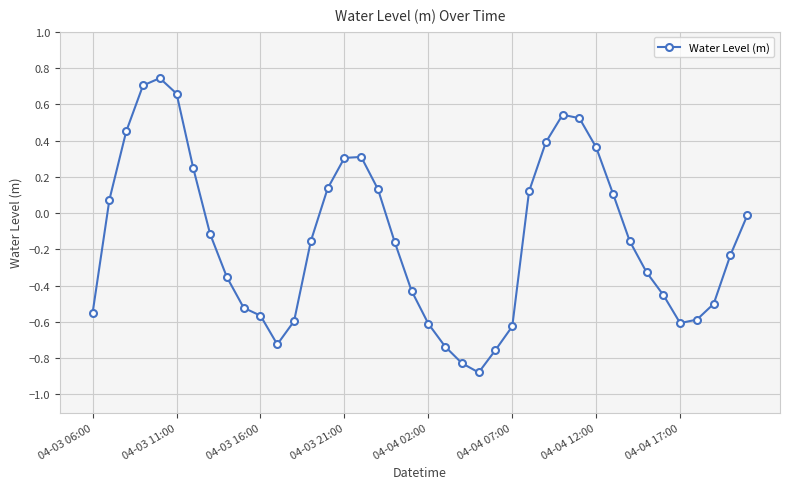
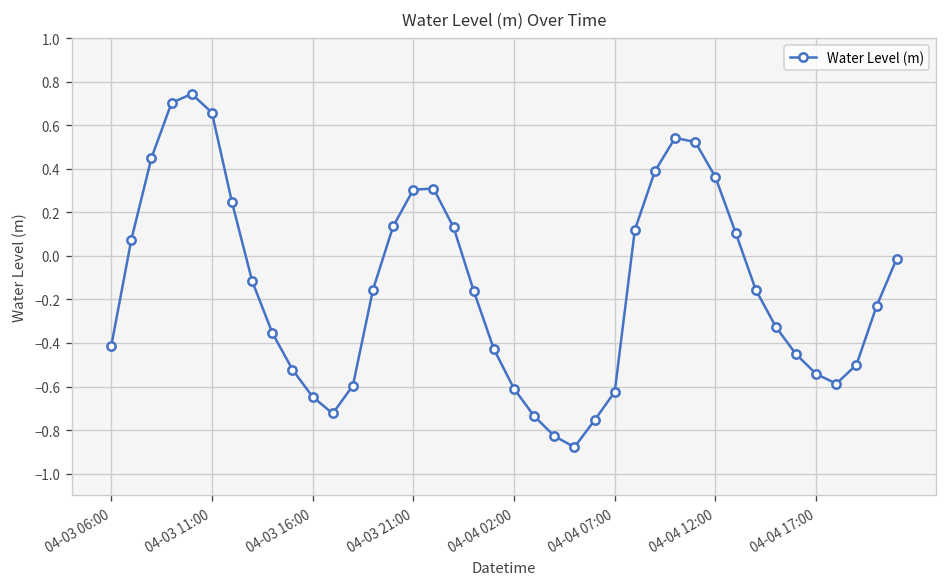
  {
-   "04-03 06:00": -0.55,
+   "04-03 06:00": -0.42,
    "04-03 11:00": 0.66,
-   "04-03 16:00": -0.57,
+   "04-03 16:00": -0.65,
    "04-03 21:00": 0.30,
    "04-04 02:00": -0.61,
    "04-04 07:00": -0.62,
    "04-04 12:00": 0.36,
-   "04-04 17:00": -0.61
+   "04-04 17:00": -0.54
  }
